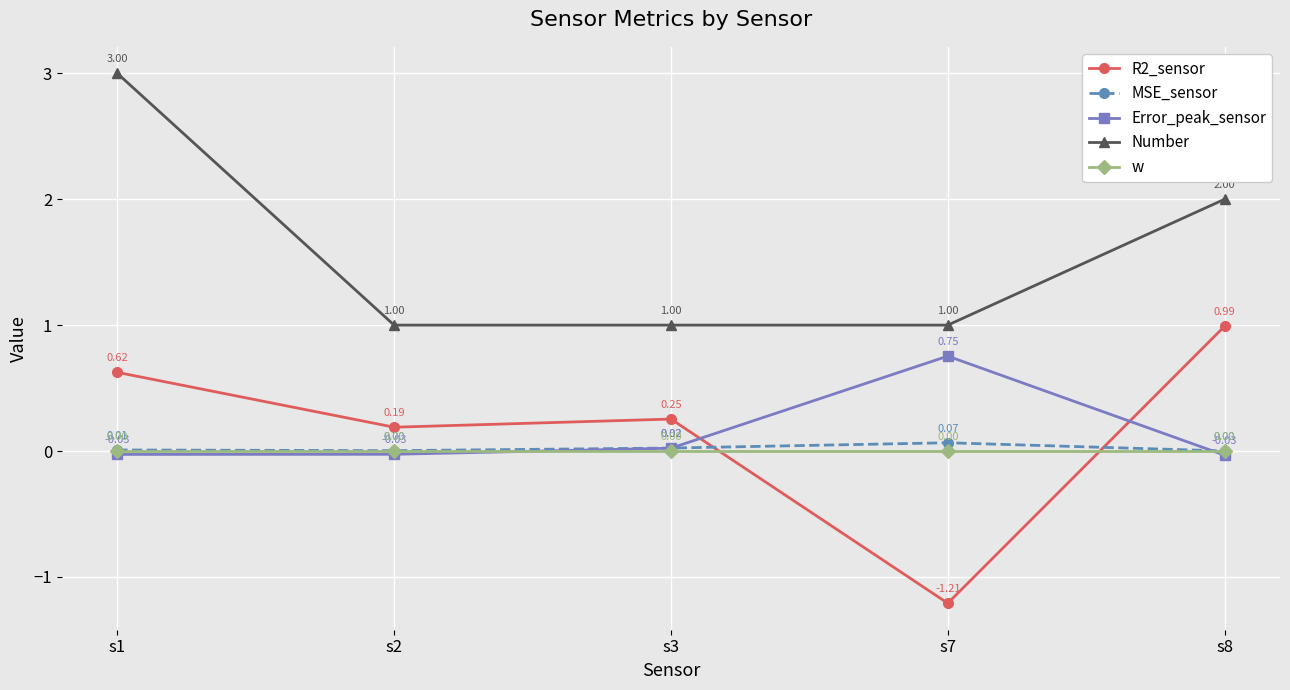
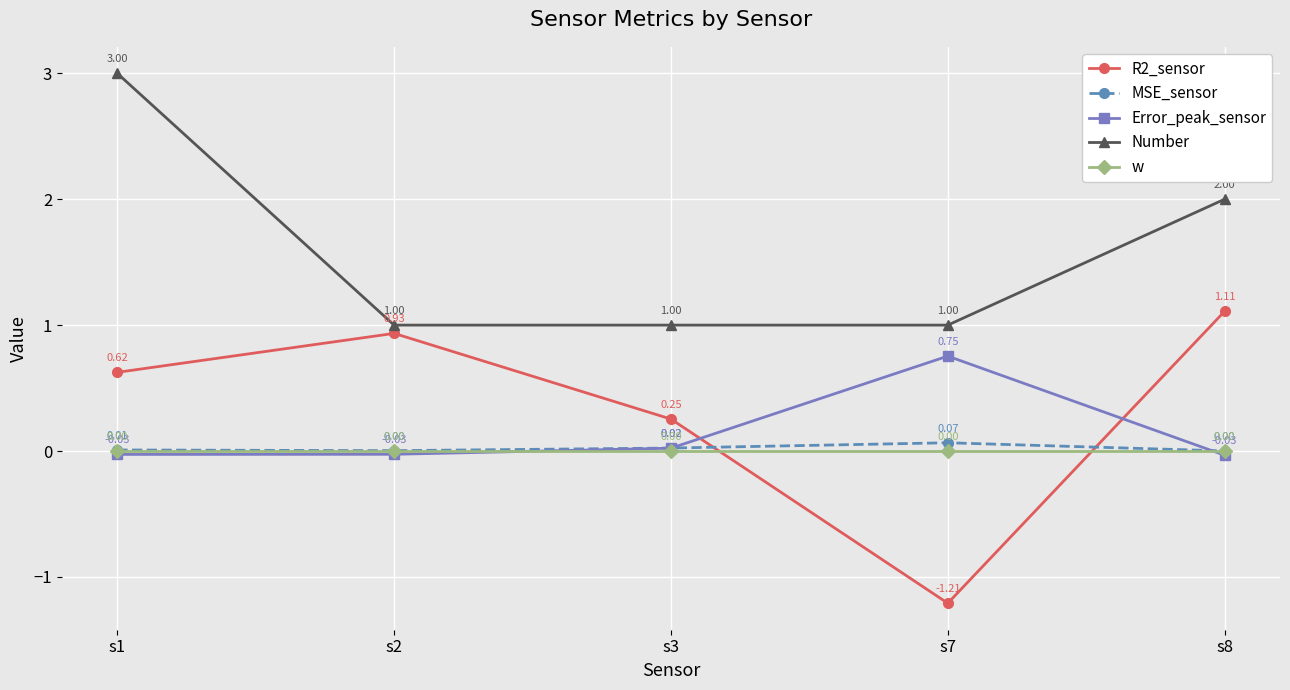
  {
    "R2_sensor": {
      "s1": 0.62,
-     "s2": 0.19,
+     "s2": 0.93,
      "s3": 0.25,
      "s7": -1.21,
-     "s8": 0.99
+     "s8": 1.11
    },
    "Number": {
      "s1": 3.00,
      "s3": 1.00,
      "s7": 1.00
    }
  }
